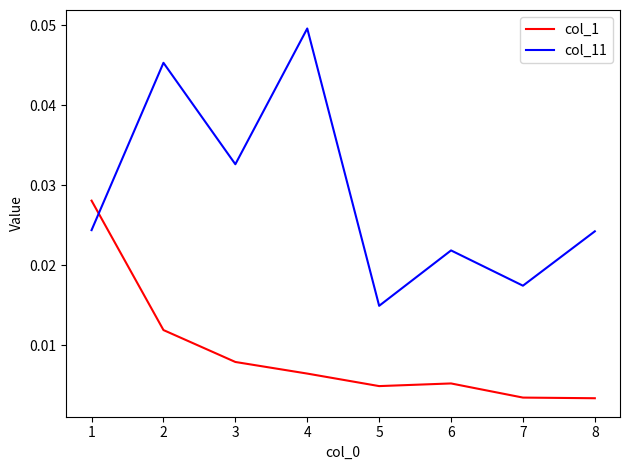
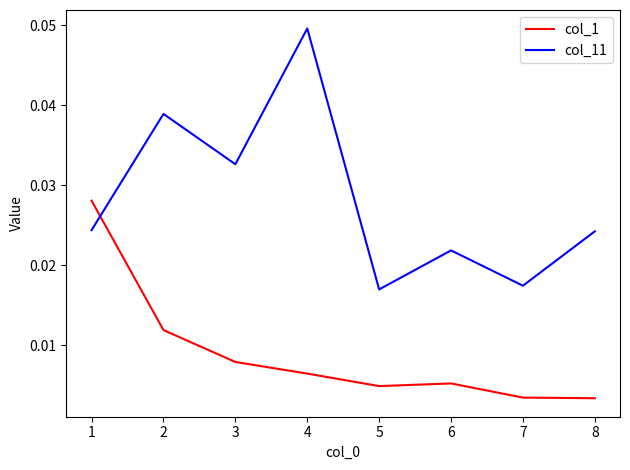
  {
    "col_1": {
      "1": 0.028,
      "2": 0.012,
      "3": 0.008,
      "4": 0.006,
      "5": 0.005,
      "6": 0.005,
      "7": 0.003,
      "8": 0.003
    },
    "col_11": {
      "1": 0.024,
-     "2": 0.045,
+     "2": 0.039,
      "3": 0.033,
      "4": 0.050,
-     "5": 0.015,
+     "5": 0.017,
      "6": 0.022,
      "7": 0.017,
      "8": 0.024
    }
  }
